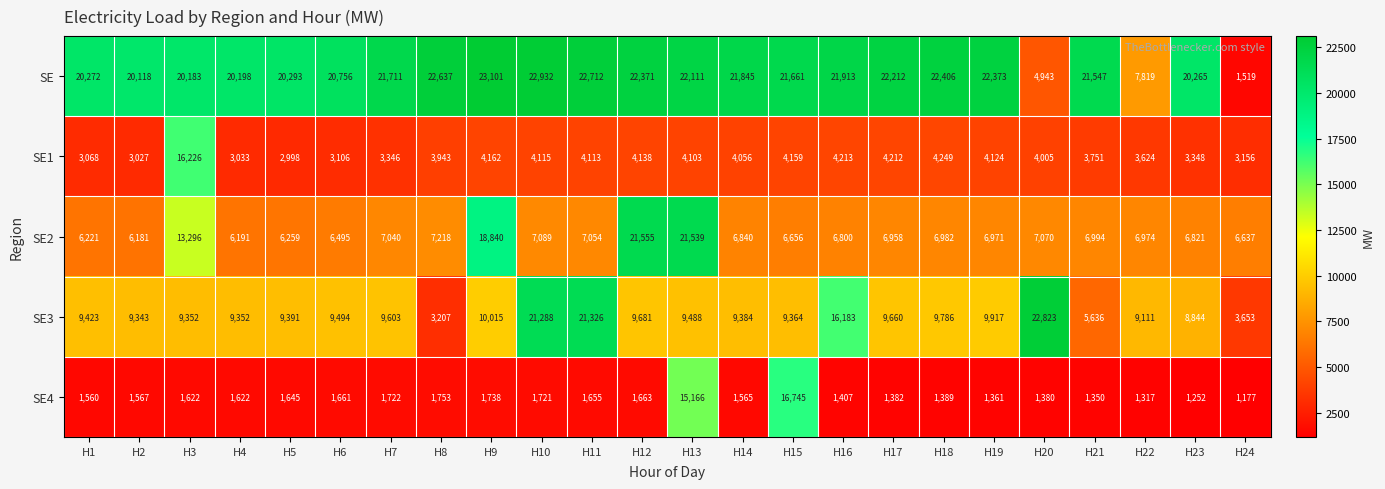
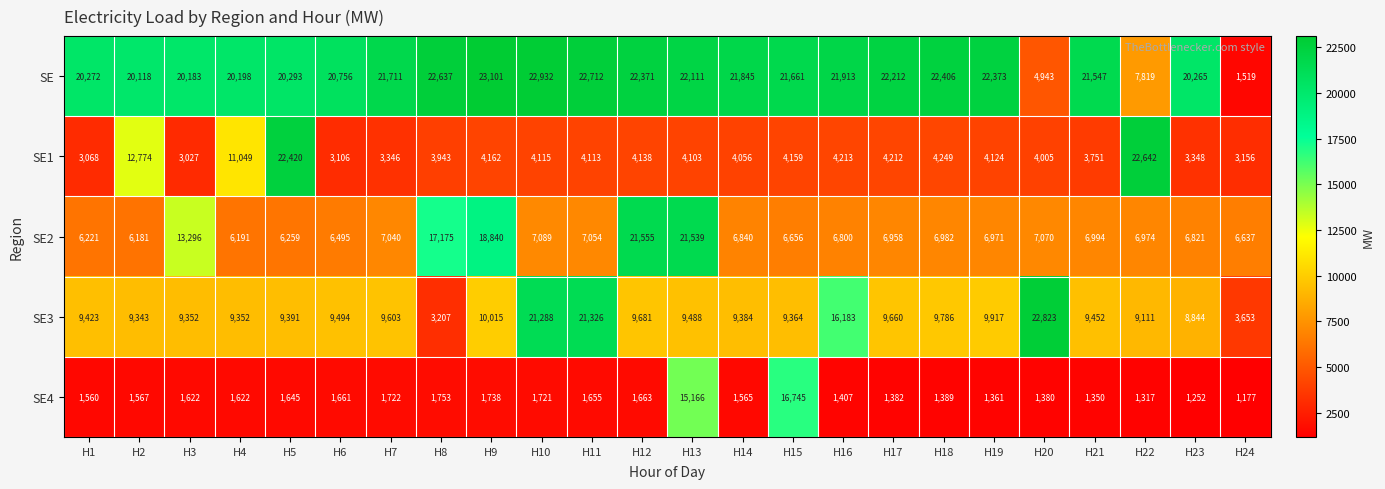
  {
    "SE": {
      "H1": "20,272",
      "H2": "20,118",
      "H3": "20,183",
      "H4": "20,198",
      "H5": "20,293",
      "H6": "20,756",
      "H7": "21,711",
      "H8": "22,637",
      "H9": "23,101",
      "H10": "22,932",
      "H11": "22,712",
      "H12": "22,371",
      "H13": "22,111",
      "H14": "21,845",
      "H15": "21,661",
      "H16": "21,913",
      "H17": "22,212",
      "H18": "22,406",
      "H19": "22,373",
      "H20": "4,943",
      "H21": "21,547",
      "H22": "7,819",
      "H24": "1,519"
    },
    "SE1": {
      "H1": "3,068",
-     "H2": "3,027",
-     "H3": "16,226",
-     "H4": "3,033",
-     "H5": "2,998",
+     "H2": "12,774",
+     "H3": "3,027",
+     "H4": "11,049",
+     "H5": "22,420",
      "H6": "3,106",
      "H7": "3,346",
      "H8": "3,943",
      "H9": "4,162",
      "H10": "4,115",
      "H11": "4,113",
      "H12": "4,138",
      "H13": "4,103",
      "H14": "4,056",
      "H15": "4,159",
      "H16": "4,213",
      "H17": "4,212",
      "H18": "4,249",
      "H19": "4,124",
      "H20": "4,005",
      "H21": "3,751",
-     "H22": "3,624",
+     "H22": "22,642",
      "H23": "3,348",
      "H24": "3,156"
    },
    "SE2": {
      "H1": "6,221",
      "H2": "6,181",
      "H3": "13,296",
      "H4": "6,191",
      "H5": "6,259",
      "H6": "6,495",
      "H7": "7,040",
-     "H8": "7,218",
+     "H8": "17,175",
      "H9": "18,840",
      "H10": "7,089",
      "H11": "7,054",
      "H12": "21,555",
      "H13": "21,539",
      "H14": "6,840",
      "H15": "6,656",
      "H16": "6,800",
      "H17": "6,958",
      "H18": "6,982",
      "H19": "6,971",
      "H20": "7,070",
      "H21": "6,994",
      "H22": "6,974",
      "H23": "6,821",
      "H24": "6,637"
    },
    "SE3": {
      "H1": "9,423",
      "H2": "9,343",
      "H3": "9,352",
      "H4": "9,352",
      "H5": "9,391",
      "H6": "9,494",
      "H7": "9,603",
      "H8": "3,207",
      "H9": "10,015",
      "H10": "21,288",
      "H11": "21,326",
      "H12": "9,681",
      "H13": "9,488",
      "H14": "9,384",
      "H15": "9,364",
      "H16": "16,183",
      "H17": "9,660",
      "H18": "9,786",
      "H19": "9,917",
      "H20": "22,823",
-     "H21": "5,636",
+     "H21": "9,452",
      "H22": "9,111",
      "H23": "8,844",
      "H24": "3,653"
    },
    "SE4": {
      "H1": "1,560",
      "H2": "1,567",
      "H3": "1,622",
      "H4": "1,622",
      "H5": "1,645",
      "H6": "1,661",
      "H7": "1,722",
      "H8": "1,753",
      "H9": "1,738",
      "H10": "1,721",
      "H11": "1,655",
      "H12": "1,663",
      "H13": "15,166",
      "H14": "1,565",
      "H15": "16,745",
      "H16": "1,407",
      "H17": "1,382",
      "H18": "1,389",
      "H19": "1,361",
      "H20": "1,380",
      "H21": "1,350",
      "H22": "1,317",
      "H23": "1,252",
      "H24": "1,177"
    }
  }
